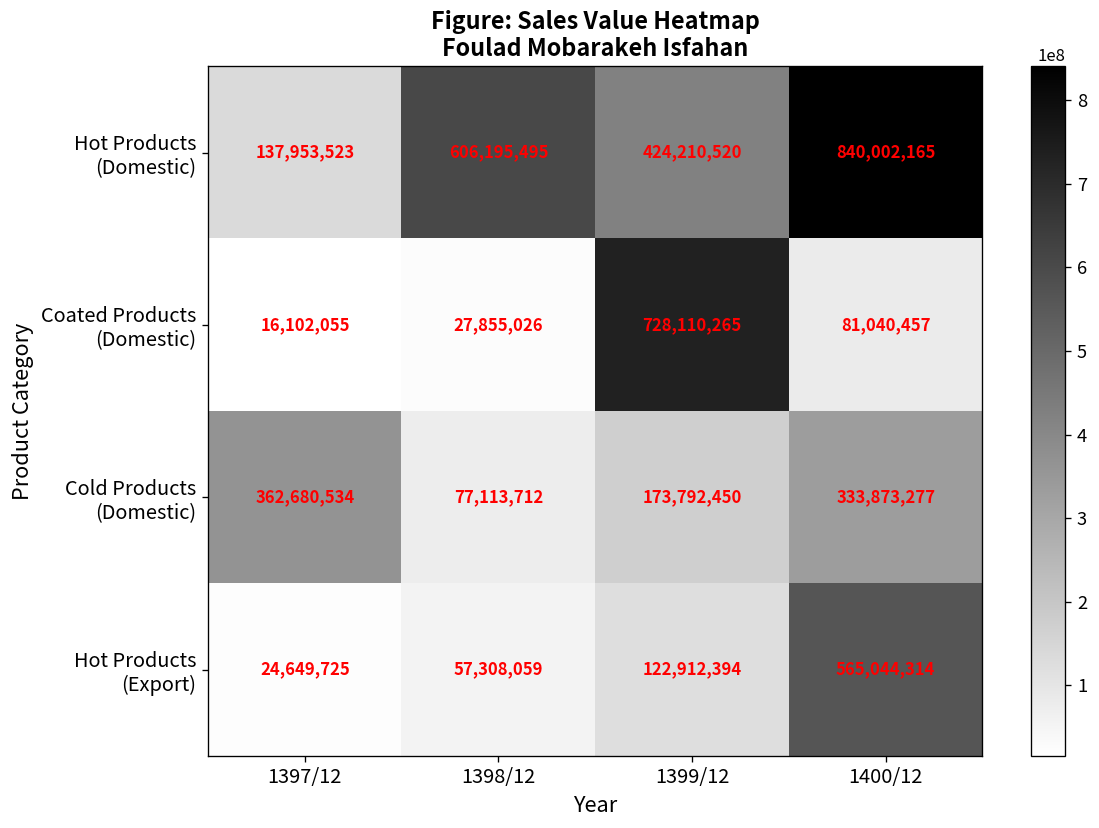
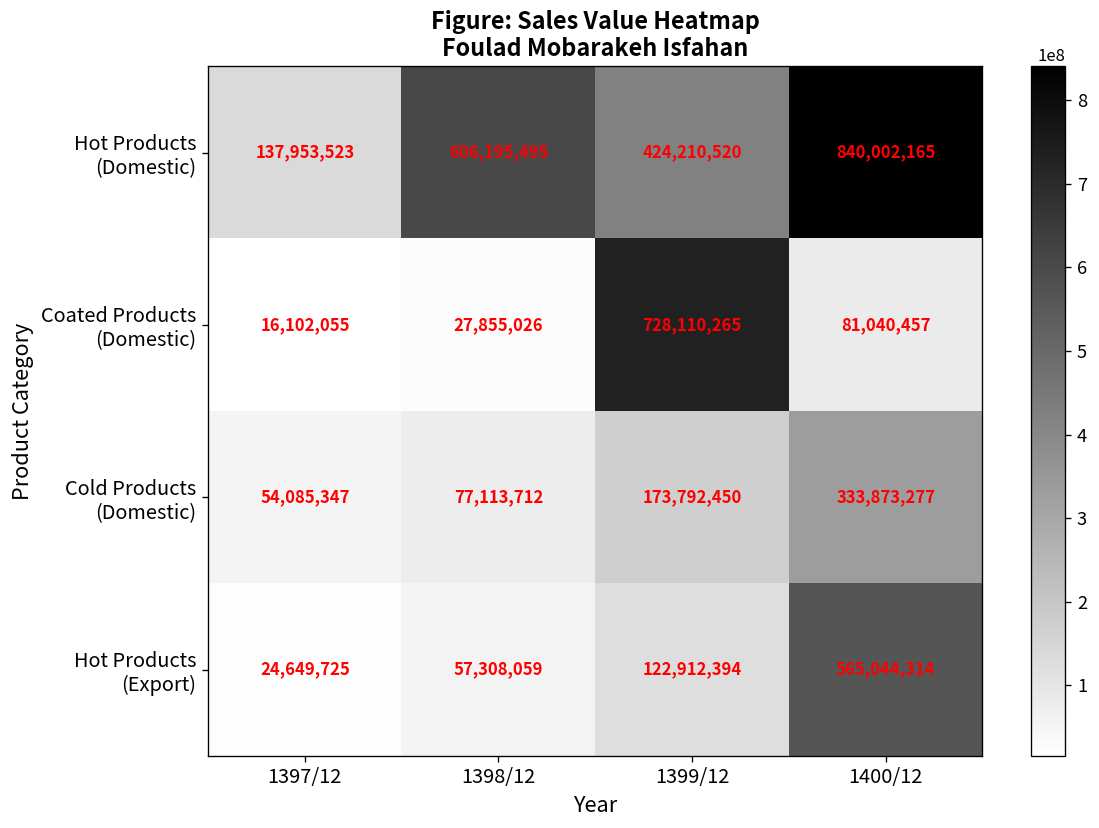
  {
    "Hot Products (Domestic)": {
      "1397/12": "137,953,523",
      "1398/12": "606,195,495",
      "1399/12": "424,210,520",
      "1400/12": "840,002,165"
    },
    "Coated Products (Domestic)": {
      "1397/12": "16,102,055",
      "1398/12": "27,855,026",
      "1399/12": "728,110,265",
      "1400/12": "81,040,457"
    },
    "Cold Products (Domestic)": {
-     "1397/12": "362,680,534",
+     "1397/12": "54,085,347",
      "1398/12": "77,113,712",
      "1399/12": "173,792,450",
      "1400/12": "333,873,277"
    },
    "Hot Products (Export)": {
      "1397/12": "24,649,725",
      "1398/12": "57,308,059",
      "1399/12": "122,912,394",
      "1400/12": "565,044,314"
    }
  }
